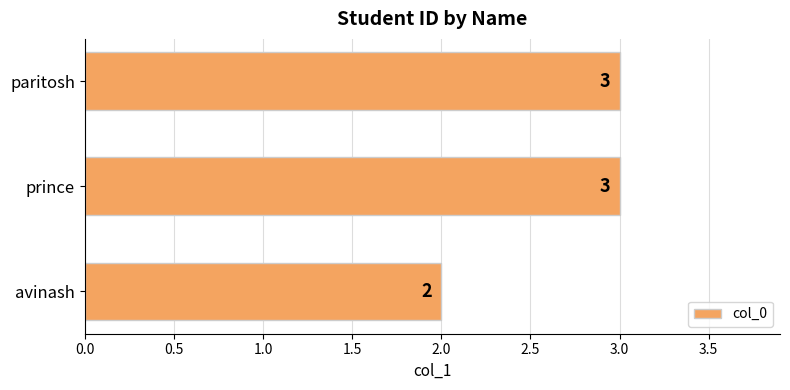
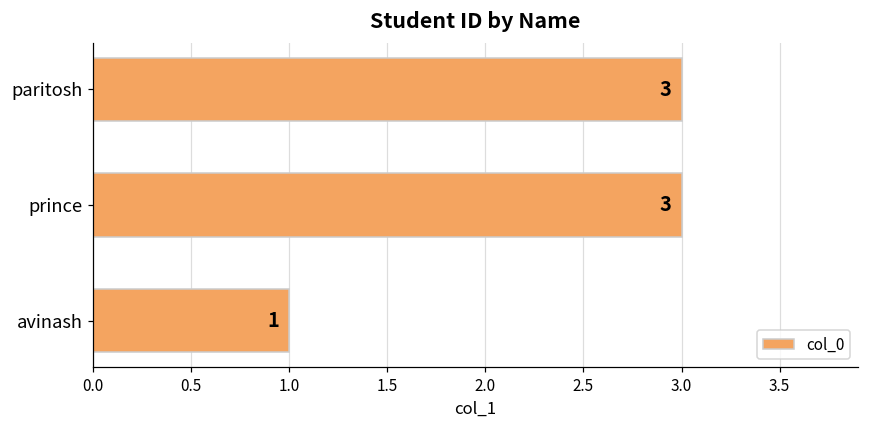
  {
    "paritosh": 3,
    "prince": 3,
-   "avinash": 2
+   "avinash": 1
  }
